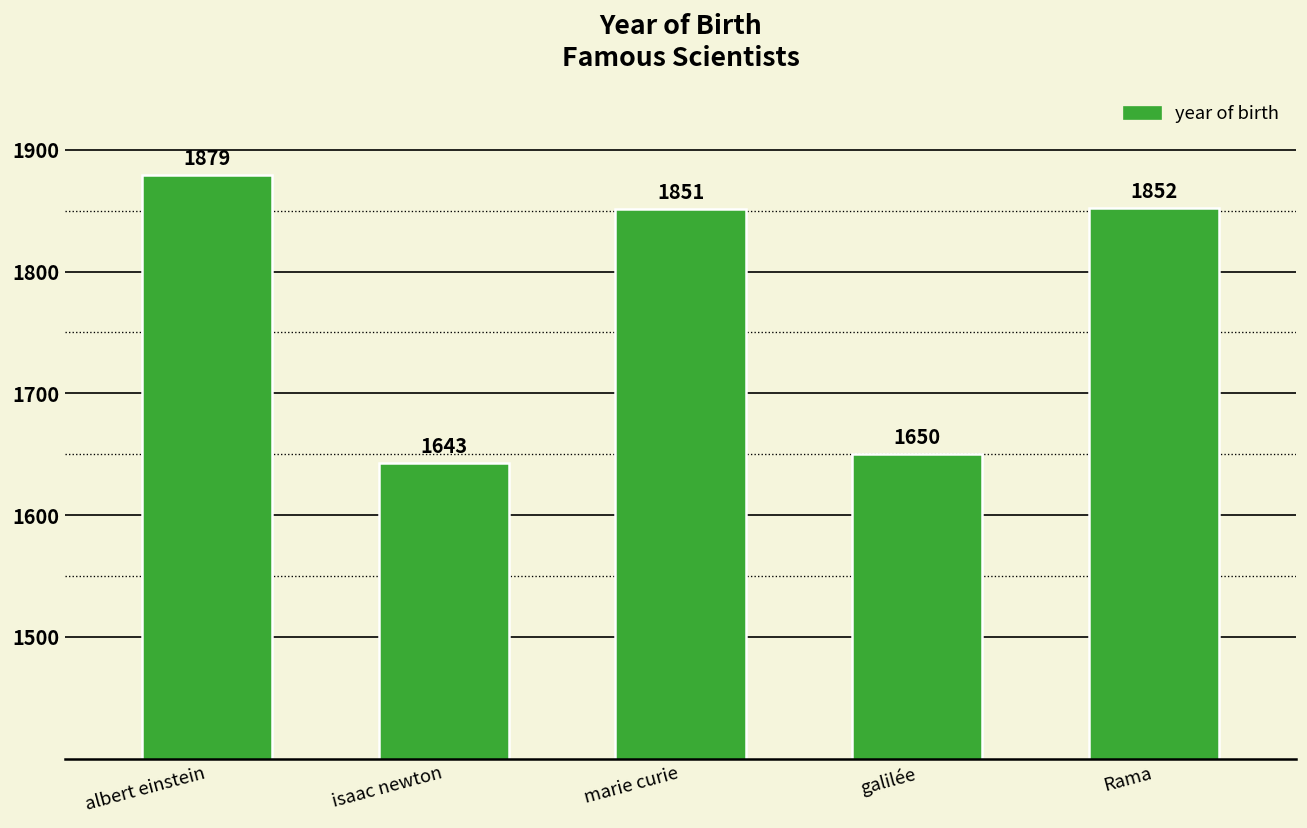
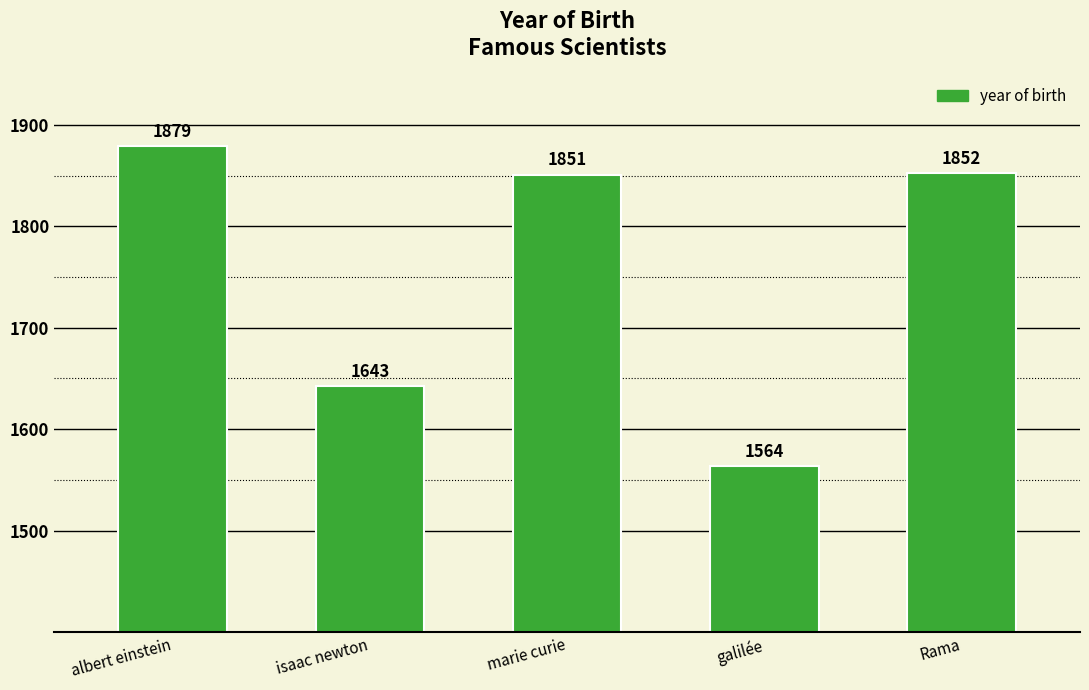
  {
    "albert einstein": 1879,
    "isaac newton": 1643,
    "marie curie": 1851,
-   "galilée": 1650,
+   "galilée": 1564,
    "Rama": 1852
  }
